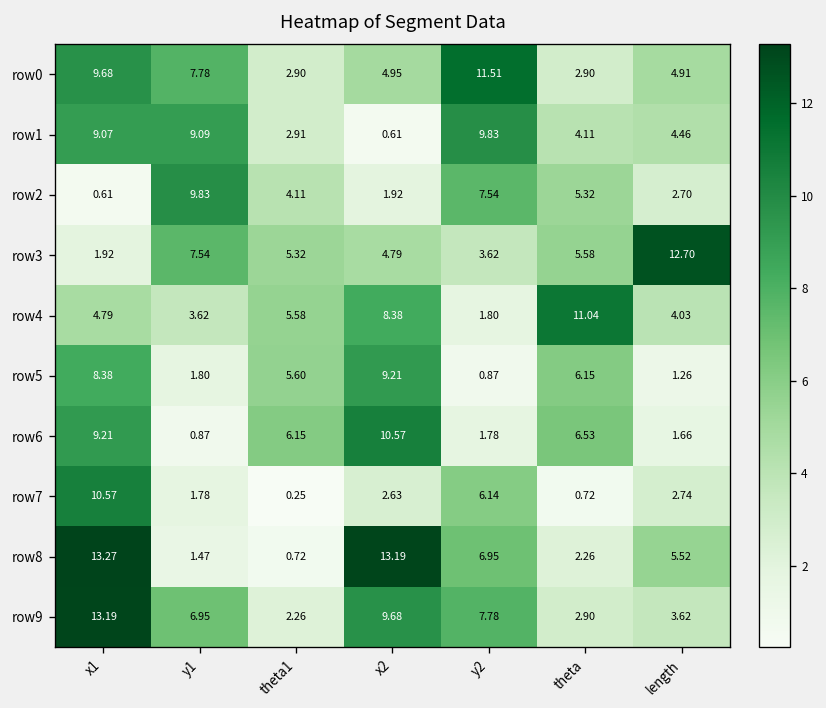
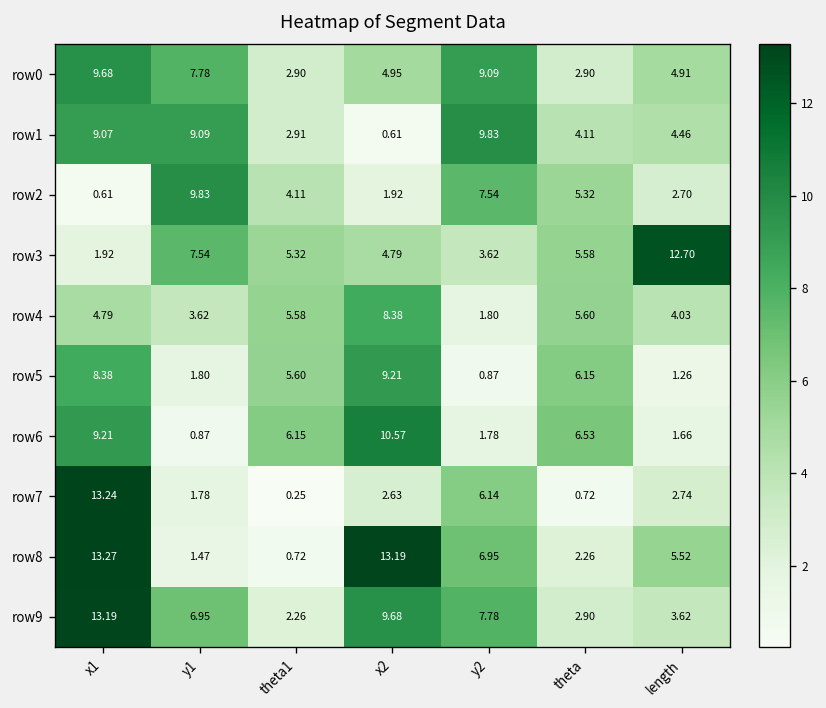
  {
    "row0": {
      "x1": 9.68,
      "y1": 7.78,
      "theta1": 2.90,
      "x2": 4.95,
-     "y2": 11.51,
+     "y2": 9.09,
      "theta": 2.90,
      "length": 4.91
    },
    "row1": {
      "x1": 9.07,
      "y1": 9.09,
      "theta1": 2.91,
      "x2": 0.61,
      "y2": 9.83,
      "theta": 4.11,
      "length": 4.46
    },
    "row2": {
      "x1": 0.61,
      "y1": 9.83,
      "theta1": 4.11,
      "x2": 1.92,
      "y2": 7.54,
      "theta": 5.32,
      "length": 2.70
    },
    "row3": {
      "x1": 1.92,
      "y1": 7.54,
      "theta1": 5.32,
      "x2": 4.79,
      "y2": 3.62,
      "theta": 5.58,
      "length": 12.70
    },
    "row4": {
      "x1": 4.79,
      "y1": 3.62,
      "theta1": 5.58,
      "x2": 8.38,
      "y2": 1.80,
-     "theta": 11.04,
+     "theta": 5.60,
      "length": 4.03
    },
    "row5": {
      "x1": 8.38,
      "y1": 1.80,
      "theta1": 5.60,
      "x2": 9.21,
      "y2": 0.87,
      "theta": 6.15,
      "length": 1.26
    },
    "row6": {
      "x1": 9.21,
      "y1": 0.87,
      "theta1": 6.15,
      "x2": 10.57,
      "y2": 1.78,
      "theta": 6.53,
      "length": 1.66
    },
    "row7": {
-     "x1": 10.57,
+     "x1": 13.24,
      "y1": 1.78,
      "theta1": 0.25,
      "x2": 2.63,
      "y2": 6.14,
      "theta": 0.72,
      "length": 2.74
    },
    "row8": {
      "x1": 13.27,
      "y1": 1.47,
      "theta1": 0.72,
      "x2": 13.19,
      "y2": 6.95,
      "theta": 2.26,
      "length": 5.52
    },
    "row9": {
      "x1": 13.19,
      "y1": 6.95,
      "theta1": 2.26,
      "x2": 9.68,
      "y2": 7.78,
      "theta": 2.90,
      "length": 3.62
    }
  }
